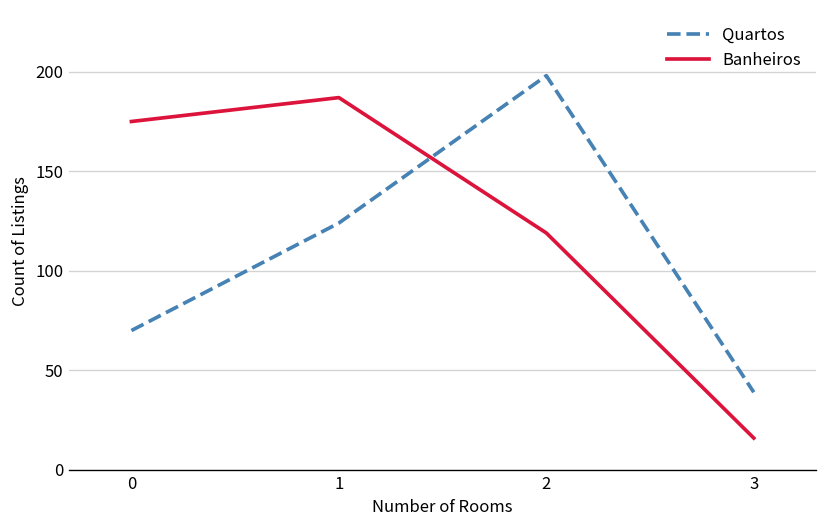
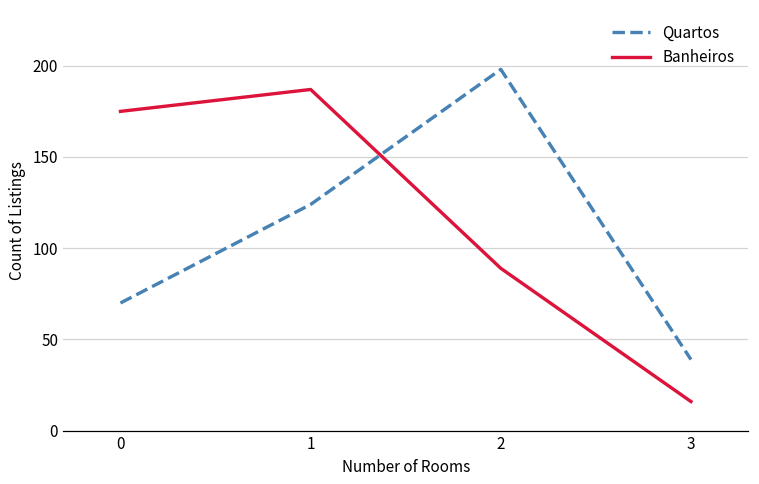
  {
    "Quartos": {
      "0": 70,
      "1": 124,
      "2": 198,
      "3": 39
    },
    "Banheiros": {
      "0": 175,
      "1": 187,
-     "2": 119,
+     "2": 89,
      "3": 16
    }
  }
